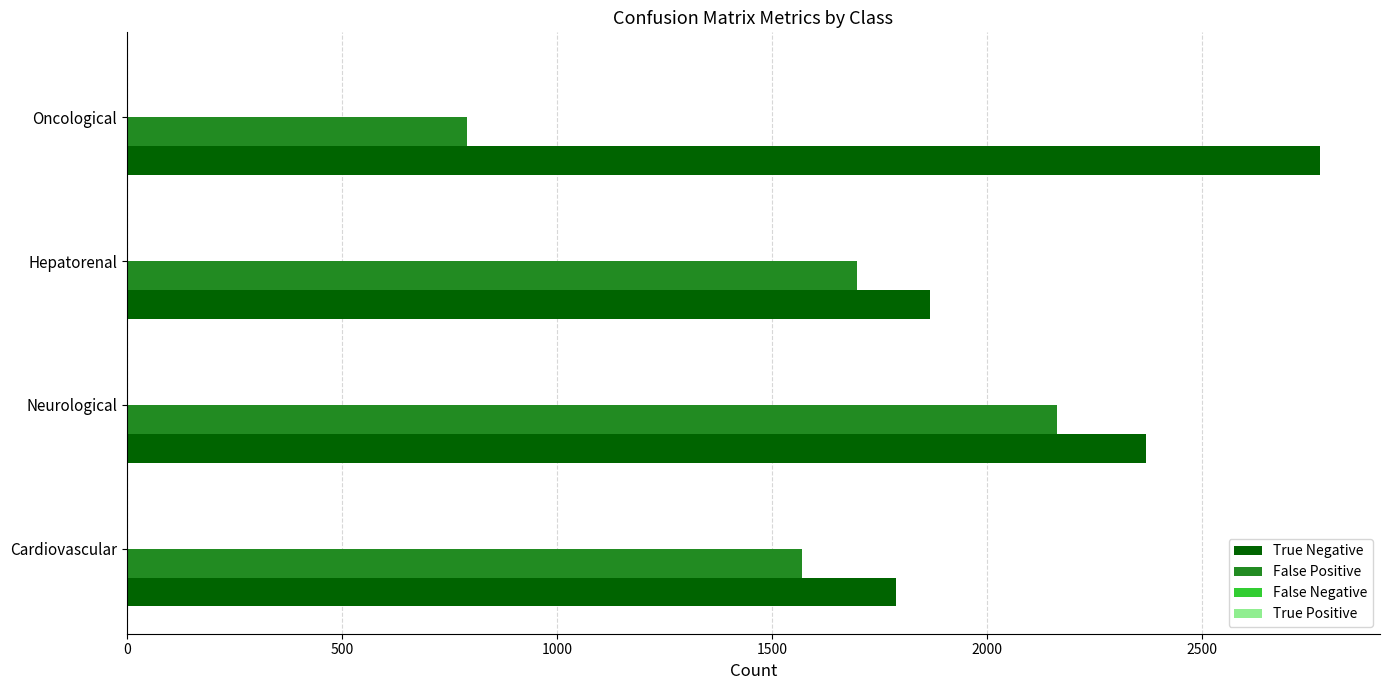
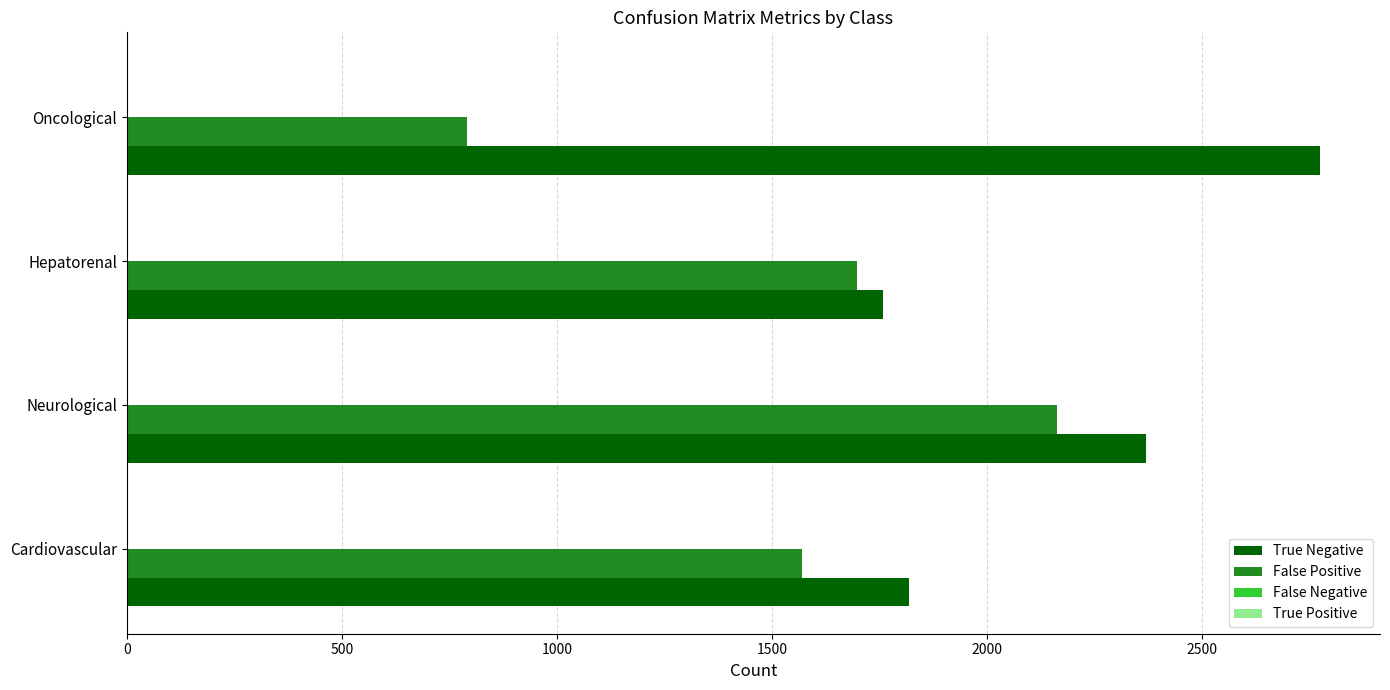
  {
    "True Negative": {
      "Oncological": 2770,
-     "Hepatorenal": 1870,
+     "Hepatorenal": 1760,
      "Neurological": 2370,
-     "Cardiovascular": 1790
+     "Cardiovascular": 1820
    },
    "False Positive": {
      "Oncological": 790,
      "Hepatorenal": 1700,
      "Neurological": 2160,
      "Cardiovascular": 1570
    },
    "False Negative": {
      "Oncological": 0,
      "Hepatorenal": 0,
      "Neurological": 0,
      "Cardiovascular": 0
    },
    "True Positive": {
      "Oncological": 0,
      "Hepatorenal": 0,
      "Neurological": 0,
      "Cardiovascular": 0
    }
  }
